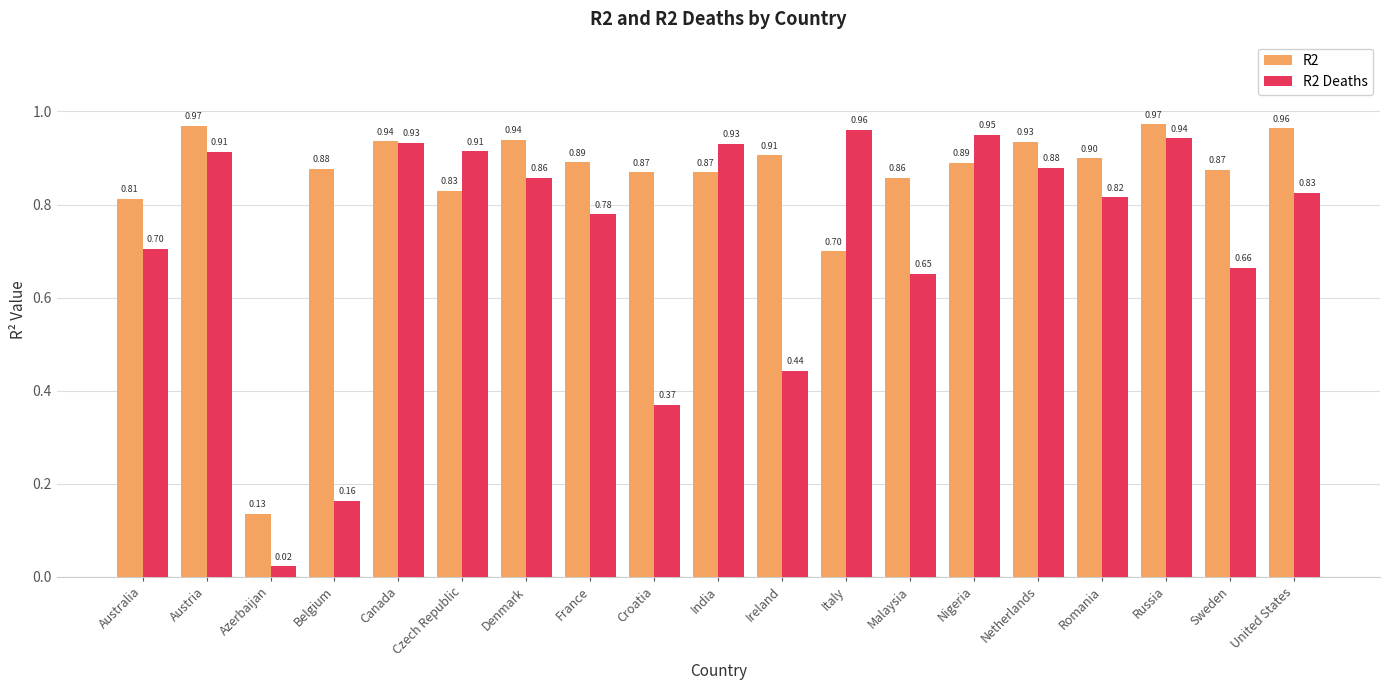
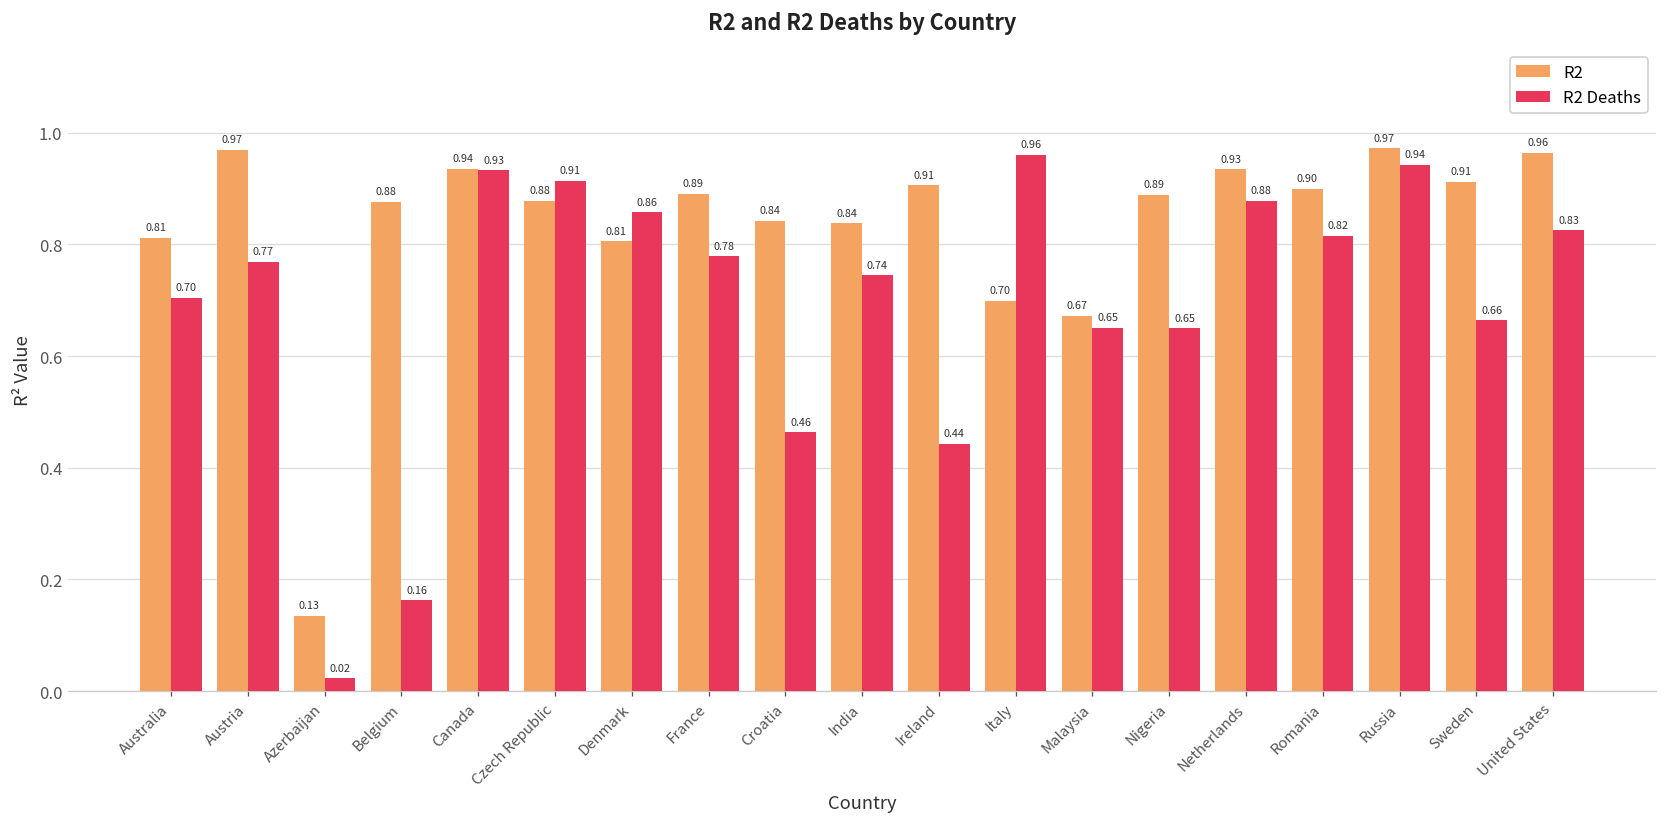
  {
    "R2": {
      "Australia": 0.81,
      "Austria": 0.97,
      "Azerbaijan": 0.13,
      "Belgium": 0.88,
      "Canada": 0.94,
-     "Czech Republic": 0.83,
-     "Denmark": 0.94,
+     "Czech Republic": 0.88,
+     "Denmark": 0.81,
      "France": 0.89,
-     "Croatia": 0.87,
-     "India": 0.87,
+     "Croatia": 0.84,
+     "India": 0.84,
      "Ireland": 0.91,
      "Italy": 0.70,
-     "Malaysia": 0.86,
+     "Malaysia": 0.67,
      "Nigeria": 0.89,
      "Netherlands": 0.93,
      "Romania": 0.90,
      "Russia": 0.97,
-     "Sweden": 0.87,
+     "Sweden": 0.91,
      "United States": 0.96
    },
    "R2 Deaths": {
      "Australia": 0.70,
-     "Austria": 0.91,
+     "Austria": 0.77,
      "Azerbaijan": 0.02,
      "Belgium": 0.16,
      "Canada": 0.93,
      "Czech Republic": 0.91,
      "Denmark": 0.86,
      "France": 0.78,
-     "Croatia": 0.37,
-     "India": 0.93,
+     "Croatia": 0.46,
+     "India": 0.74,
      "Ireland": 0.44,
      "Italy": 0.96,
      "Malaysia": 0.65,
-     "Nigeria": 0.95,
+     "Nigeria": 0.65,
      "Netherlands": 0.88,
      "Romania": 0.82,
      "Russia": 0.94,
      "Sweden": 0.66,
      "United States": 0.83
    }
  }
